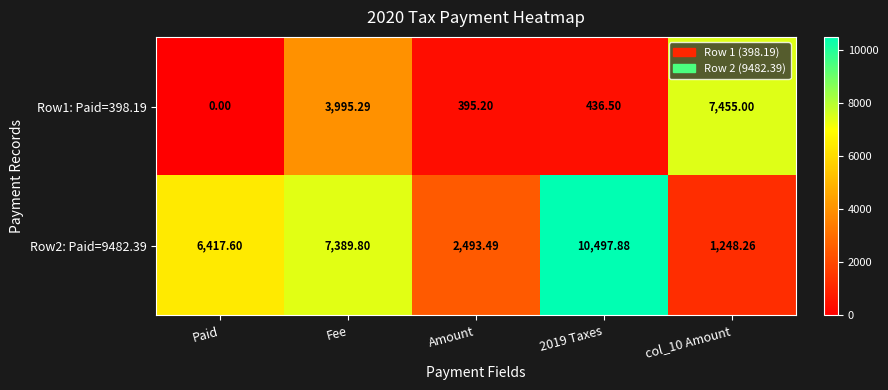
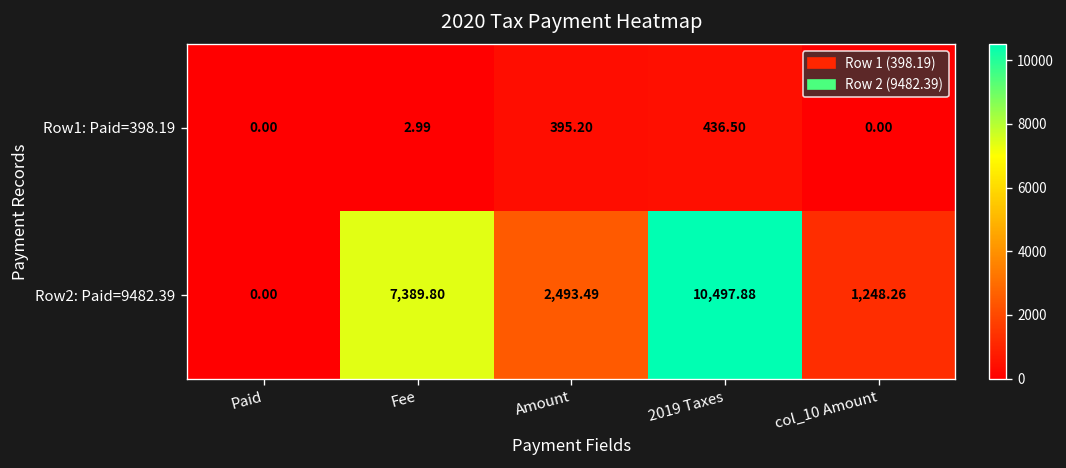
  {
    "Row1: Paid=398.19": {
      "Paid": "0.00",
-     "Fee": "3,995.29",
+     "Fee": "2.99",
      "Amount": "395.20",
      "2019 Taxes": "436.50",
-     "col_10 Amount": "7,455.00"
+     "col_10 Amount": "0.00"
    },
    "Row2: Paid=9482.39": {
-     "Paid": "6,417.60",
+     "Paid": "0.00",
      "Fee": "7,389.80",
      "Amount": "2,493.49",
      "2019 Taxes": "10,497.88",
      "col_10 Amount": "1,248.26"
    }
  }
